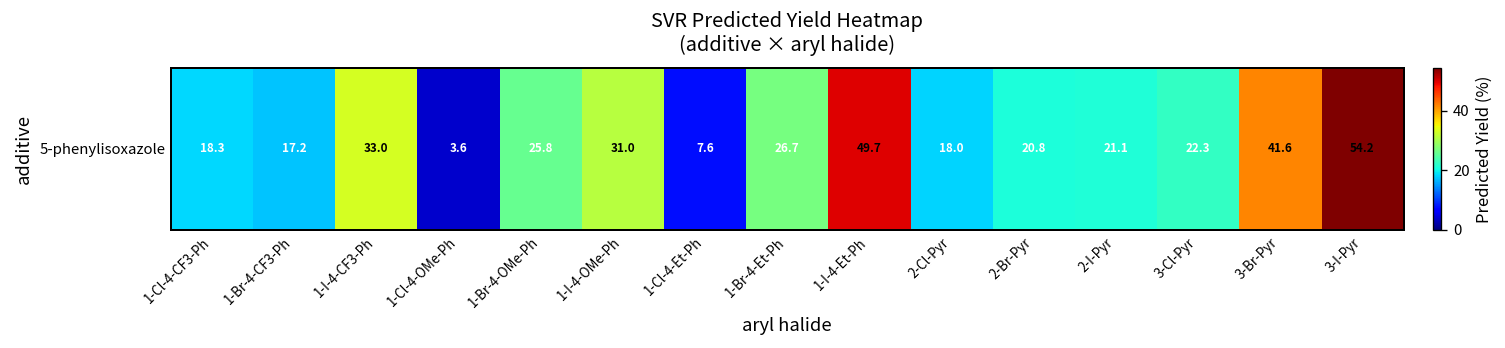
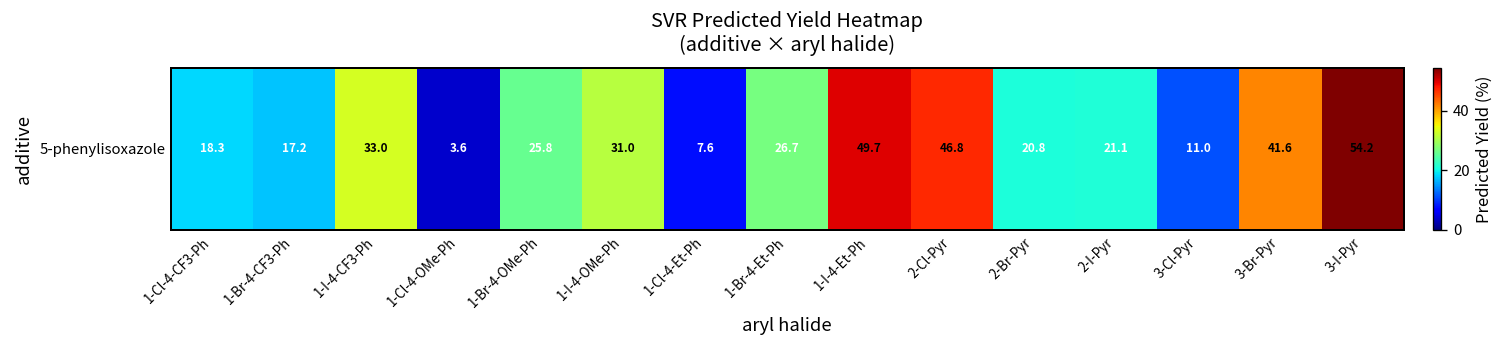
  {
    "5-phenylisoxazole": {
      "1-Cl-4-CF3-Ph": 18.3,
      "1-Br-4-CF3-Ph": 17.2,
      "1-I-4-CF3-Ph": 33.0,
      "1-Cl-4-OMe-Ph": 3.6,
      "1-Br-4-OMe-Ph": 25.8,
      "1-I-4-OMe-Ph": 31.0,
      "1-Cl-4-Et-Ph": 7.6,
      "1-Br-4-Et-Ph": 26.7,
      "1-I-4-Et-Ph": 49.7,
-     "2-Cl-Pyr": 18.0,
+     "2-Cl-Pyr": 46.8,
      "2-Br-Pyr": 20.8,
      "2-I-Pyr": 21.1,
-     "3-Cl-Pyr": 22.3,
+     "3-Cl-Pyr": 11.0,
      "3-Br-Pyr": 41.6,
      "3-I-Pyr": 54.2
    }
  }
